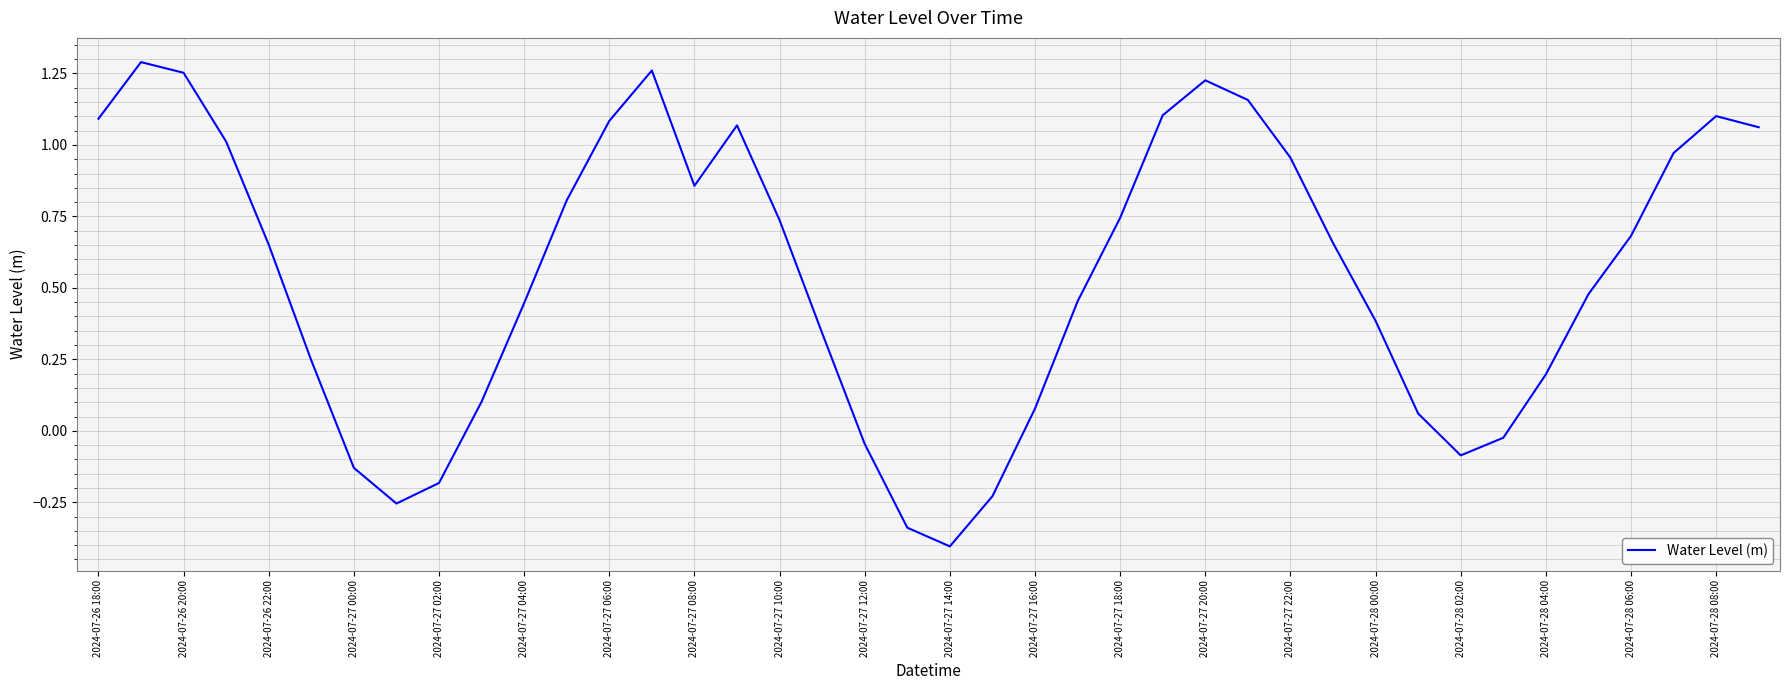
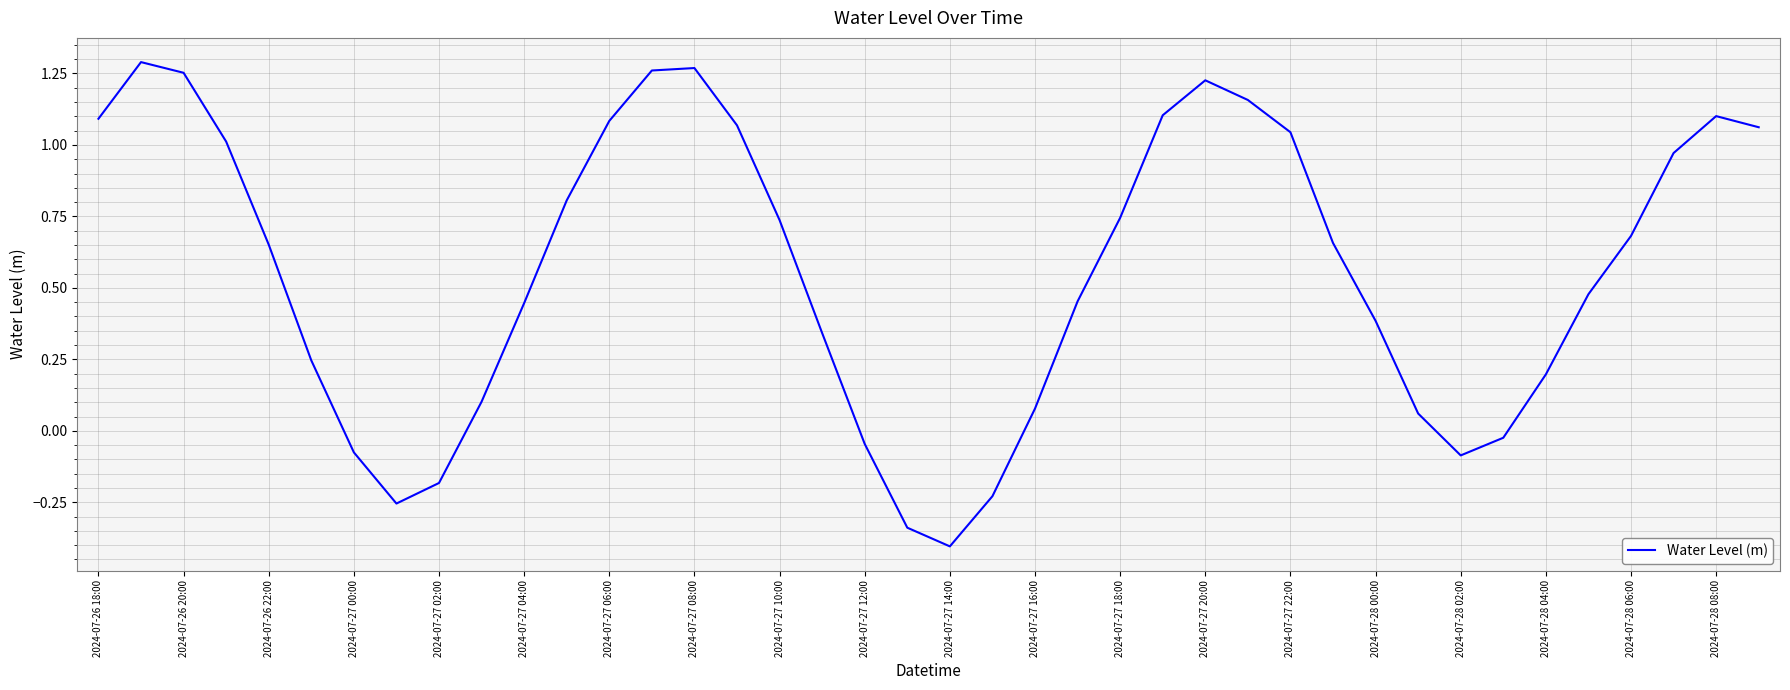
  {
    "2024-07-26 18:00": 1.09,
    "2024-07-26 20:00": 1.25,
    "2024-07-26 22:00": 0.65,
-   "2024-07-27 00:00": -0.13,
+   "2024-07-27 00:00": -0.08,
    "2024-07-27 02:00": -0.18,
    "2024-07-27 04:00": 0.45,
    "2024-07-27 06:00": 1.08,
-   "2024-07-27 08:00": 0.86,
+   "2024-07-27 08:00": 1.27,
    "2024-07-27 10:00": 0.74,
    "2024-07-27 12:00": -0.05,
    "2024-07-27 14:00": -0.40,
    "2024-07-27 16:00": 0.08,
    "2024-07-27 18:00": 0.75,
    "2024-07-27 20:00": 1.23,
-   "2024-07-27 22:00": 0.96,
+   "2024-07-27 22:00": 1.04,
    "2024-07-28 00:00": 0.38,
    "2024-07-28 02:00": -0.09,
    "2024-07-28 04:00": 0.20,
    "2024-07-28 06:00": 0.68,
    "2024-07-28 08:00": 1.10
  }
